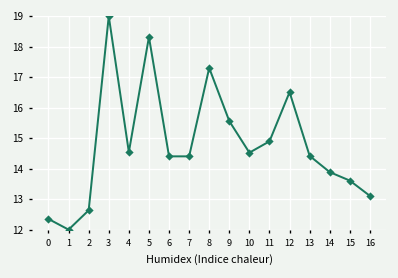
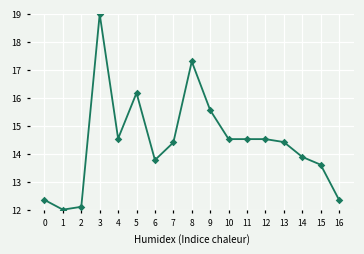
  {
    "0": 12.3,
    "1": 12.0,
-   "2": 12.6,
+   "2": 12.1,
    "3": 19.0,
    "4": 14.5,
-   "5": 18.3,
-   "6": 14.4,
+   "5": 16.2,
+   "6": 13.8,
    "7": 14.4,
    "8": 17.3,
    "9": 15.6,
    "10": 14.5,
-   "11": 14.9,
-   "12": 16.5,
+   "11": 14.5,
+   "12": 14.5,
    "13": 14.4,
    "14": 13.9,
    "15": 13.6,
-   "16": 13.1
+   "16": 12.3
  }
